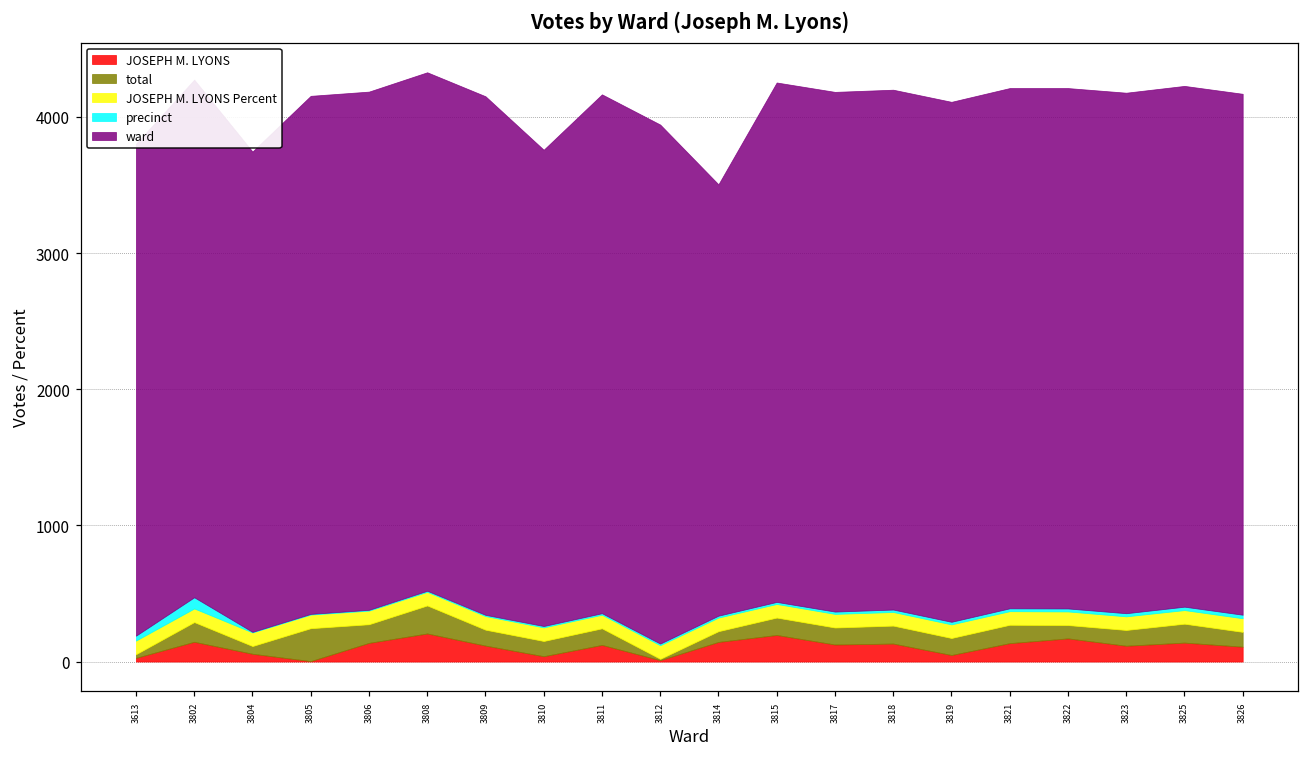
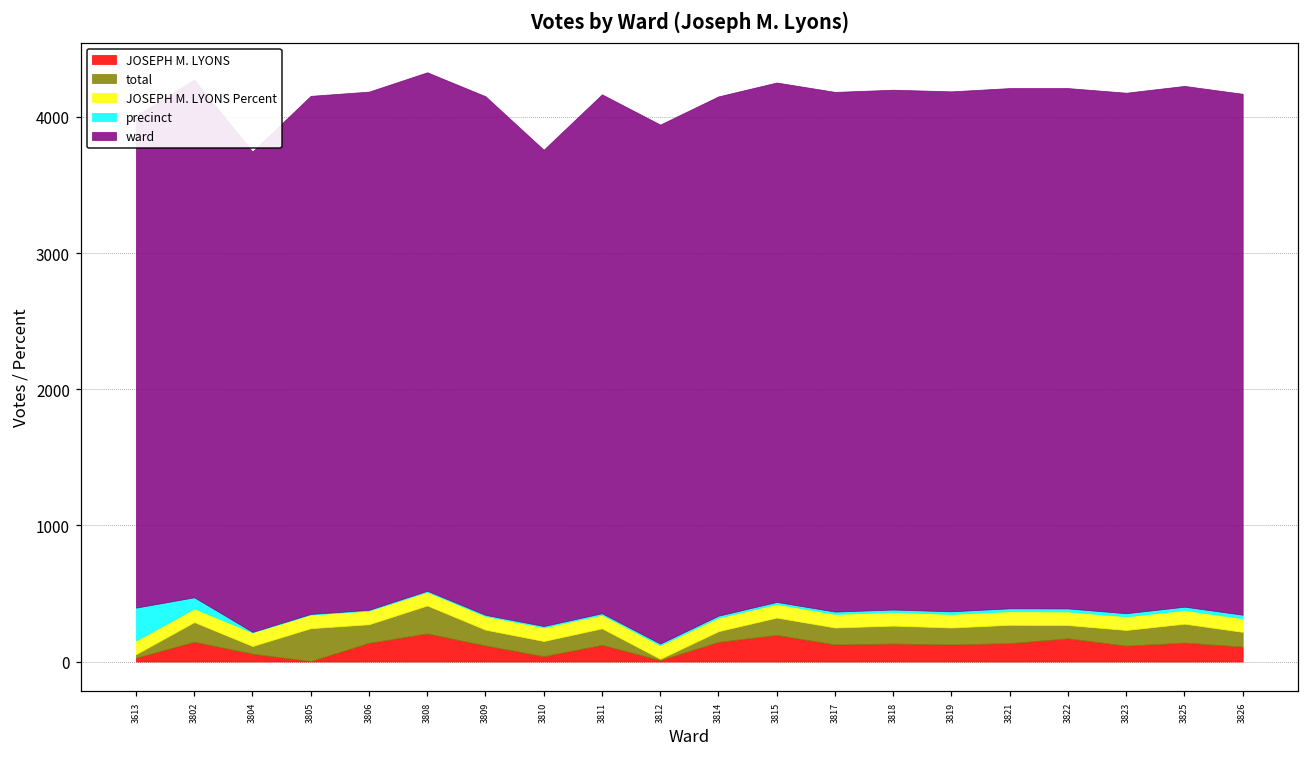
  {
    "JOSEPH M. LYONS": {
      "3613": 30,
      "3802": 150,
      "3804": 60,
      "3806": 140,
      "3808": 210,
      "3809": 120,
      "3810": 40,
      "3811": 120,
      "3814": 140,
      "3815": 200,
      "3817": 130,
      "3818": 130,
-     "3819": 50,
+     "3819": 130,
      "3821": 140,
      "3822": 170,
      "3823": 120,
      "3825": 140,
      "3826": 110
    },
    "total": {
      "3613": 30,
      "3802": 150,
      "3804": 60,
      "3805": 240,
      "3806": 140,
      "3808": 210,
      "3809": 120,
      "3810": 110,
      "3811": 120,
      "3814": 80,
      "3815": 130,
      "3817": 130,
      "3818": 130,
      "3819": 130,
      "3821": 140,
      "3822": 100,
      "3823": 120,
      "3825": 140,
      "3826": 110
    },
    "JOSEPH M. LYONS Percent": {
      "3613": 100,
      "3802": 100,
      "3821": 100,
      "3822": 100,
      "3823": 100,
      "3825": 100,
      "3826": 100
    },
    "precinct": {
-     "3613": 40,
+     "3613": 240,
      "3802": 80,
      "3821": 20,
      "3822": 20,
      "3823": 20,
      "3825": 30,
      "3826": 30
    },
    "ward": {
      "3804": 3530,
      "3805": 3810,
      "3806": 3810,
      "3808": 3810,
      "3809": 3810,
      "3810": 3500,
      "3811": 3810,
      "3812": 3810,
-     "3814": 3170,
+     "3814": 3810,
      "3815": 3820,
      "3817": 3820,
      "3818": 3820,
      "3819": 3820,
      "3821": 3820,
      "3822": 3820,
      "3823": 3820,
      "3825": 3830,
      "3826": 3830
    }
  }
